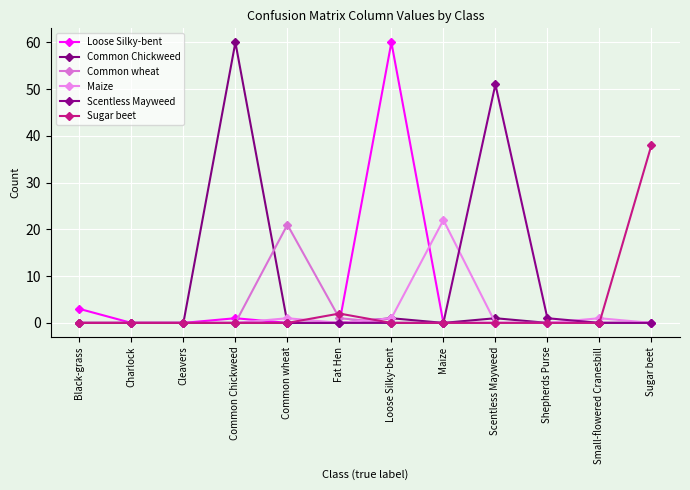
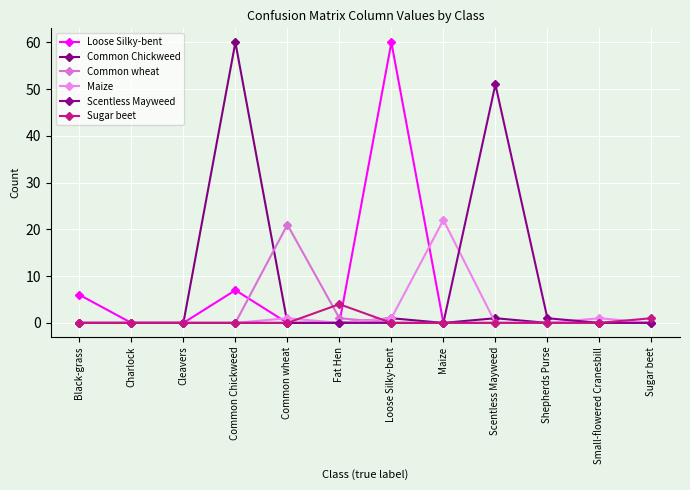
  {
    "Loose Silky-bent": {
-     "Black-grass": 3,
-     "Common Chickweed": 1,
+     "Black-grass": 6,
+     "Common Chickweed": 7,
      "Loose Silky-bent": 60
    },
    "Sugar beet": {
-     "Fat Hen": 2,
-     "Sugar beet": 38
+     "Fat Hen": 4,
+     "Sugar beet": 1
    }
  }
